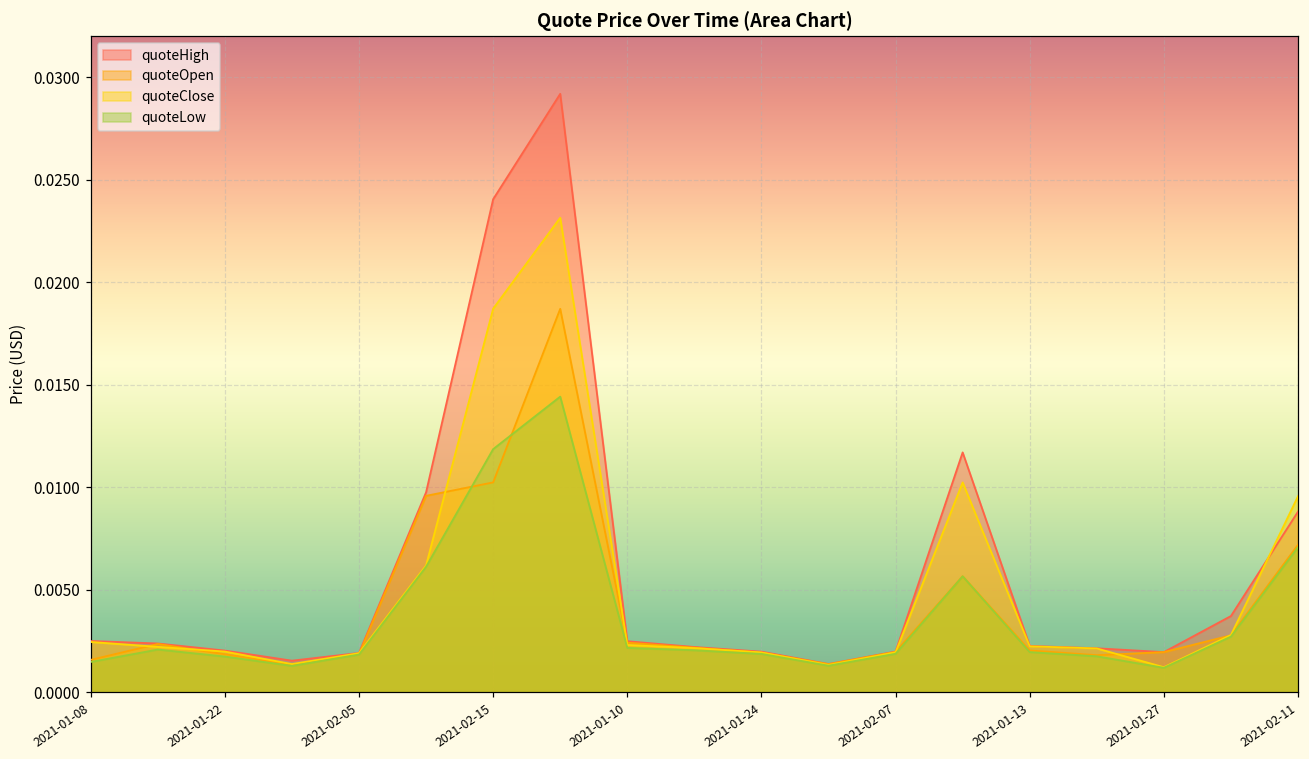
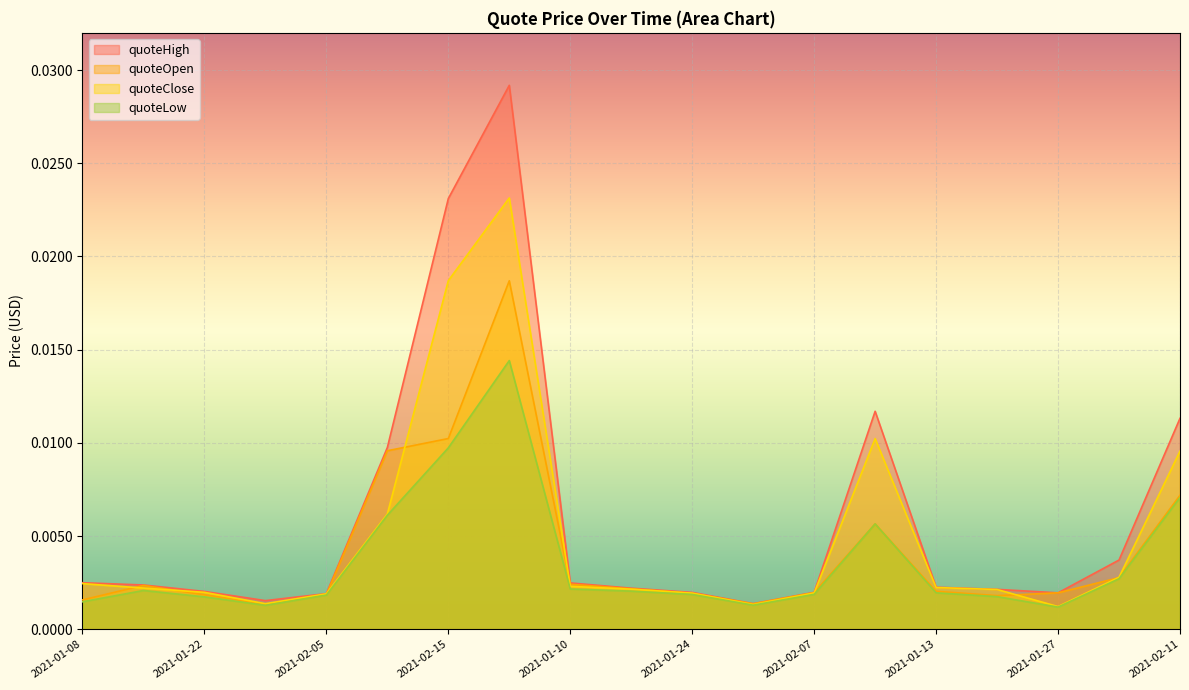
  {
    "quoteHigh": {
-     "2021-02-15": 0.0240,
-     "2021-02-11": 0.0088
+     "2021-02-15": 0.0231,
+     "2021-02-11": 0.0113
    },
    "quoteLow": {
-     "2021-02-15": 0.0119,
+     "2021-02-15": 0.0097,
      "2021-01-10": 0.0022
    }
  }
